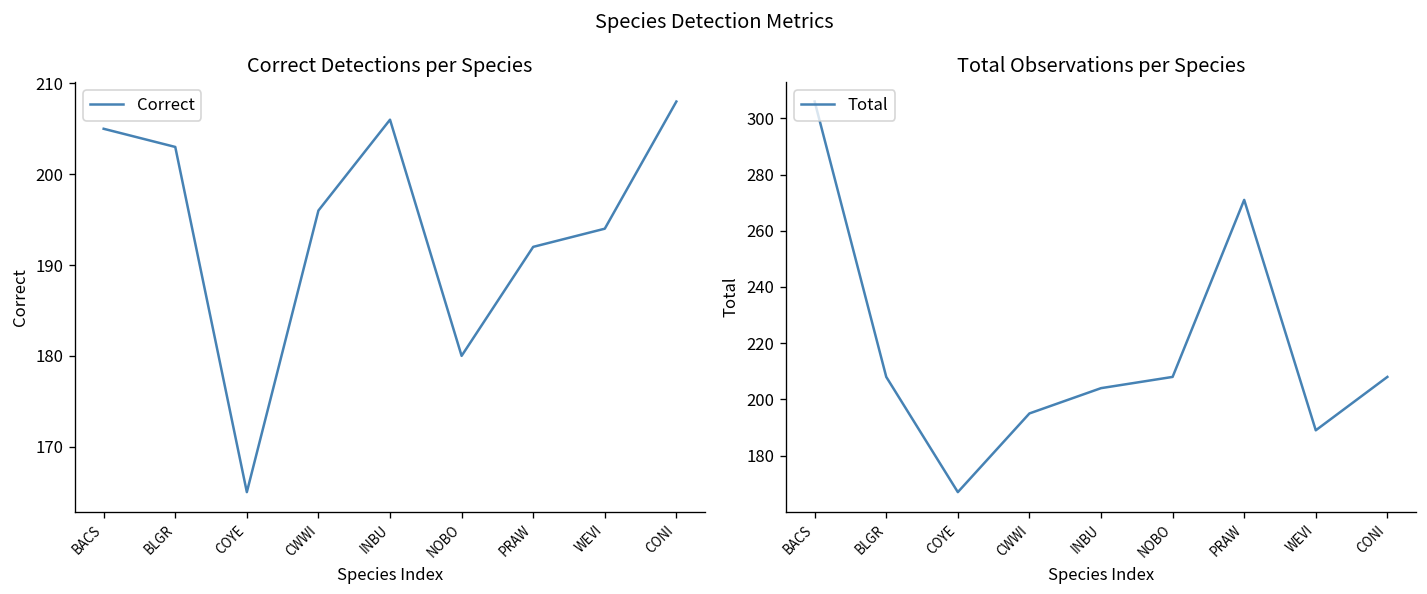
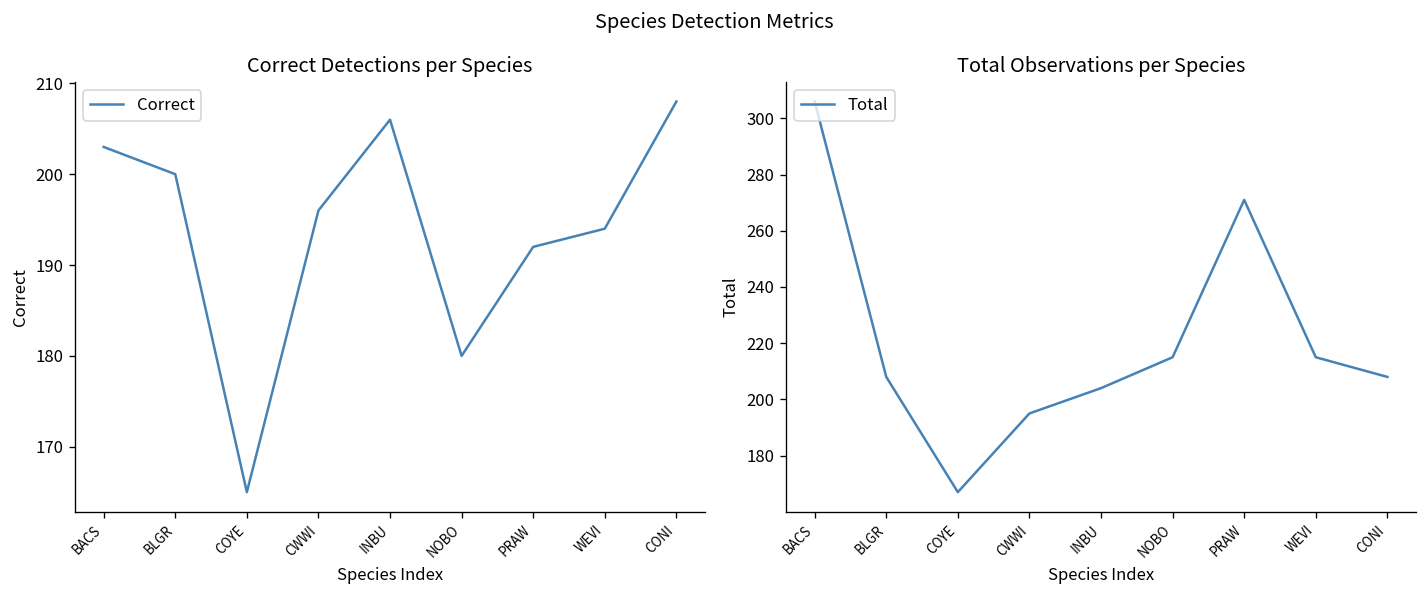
  {
    "Correct Detections per Species": {
-     "BACS": 205,
-     "BLGR": 203,
+     "BACS": 203,
+     "BLGR": 200,
      "COYE": 165,
      "CWWI": 196,
      "INBU": 206,
      "NOBO": 180,
      "PRAW": 192,
      "WEVI": 194,
      "CONI": 208
    },
    "Total Observations per Species": {
      "BLGR": 208,
      "COYE": 167,
      "CWWI": 195,
      "INBU": 204,
-     "NOBO": 208,
+     "NOBO": 215,
      "PRAW": 271,
-     "WEVI": 189,
+     "WEVI": 215,
      "CONI": 208
    }
  }
